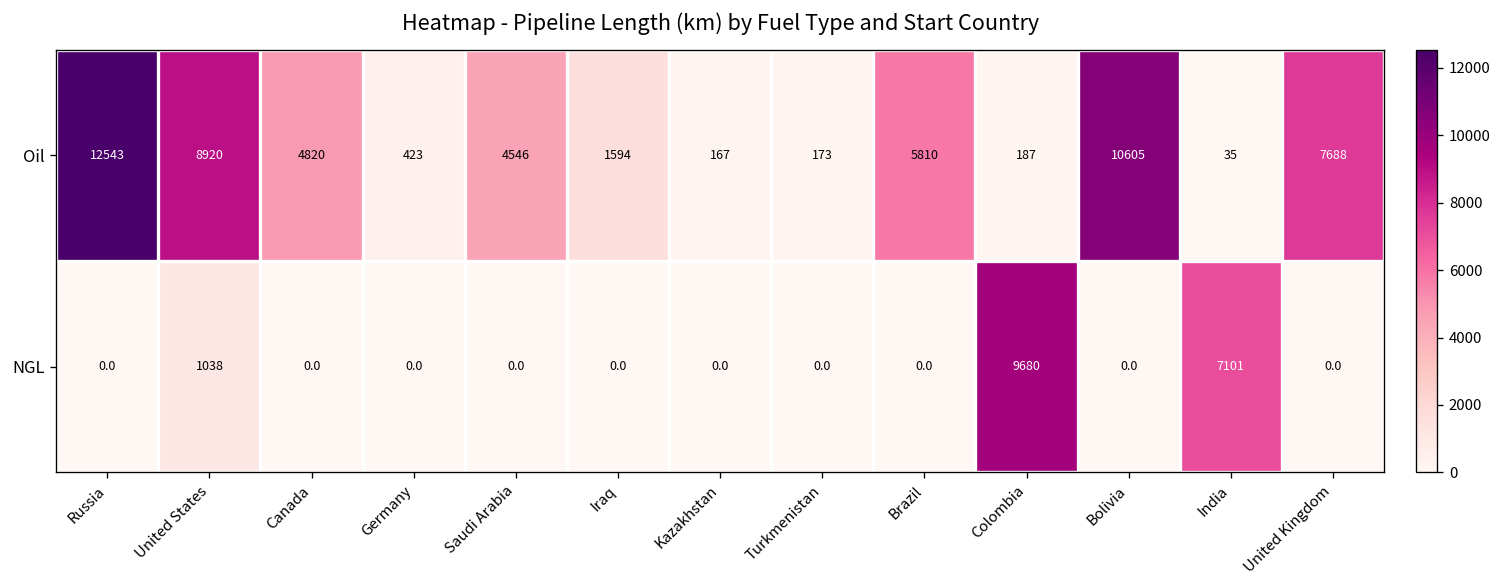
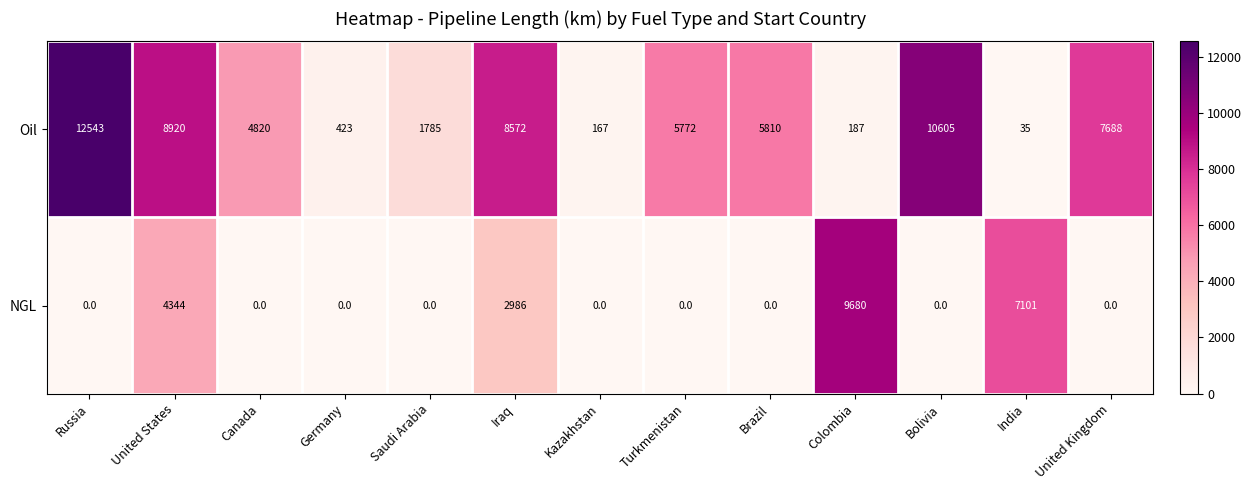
  {
    "Oil": {
      "Russia": 12543,
      "United States": 8920,
      "Canada": 4820,
      "Germany": 423,
-     "Saudi Arabia": 4546,
-     "Iraq": 1594,
+     "Saudi Arabia": 1785,
+     "Iraq": 8572,
      "Kazakhstan": 167,
-     "Turkmenistan": 173,
+     "Turkmenistan": 5772,
      "Brazil": 5810,
      "Colombia": 187,
      "Bolivia": 10605,
      "India": 35,
      "United Kingdom": 7688
    },
    "NGL": {
      "Russia": 0.0,
-     "United States": 1038,
+     "United States": 4344,
      "Canada": 0.0,
      "Germany": 0.0,
      "Saudi Arabia": 0.0,
-     "Iraq": 0.0,
+     "Iraq": 2986,
      "Kazakhstan": 0.0,
      "Turkmenistan": 0.0,
      "Brazil": 0.0,
      "Colombia": 9680,
      "Bolivia": 0.0,
      "India": 7101,
      "United Kingdom": 0.0
    }
  }
